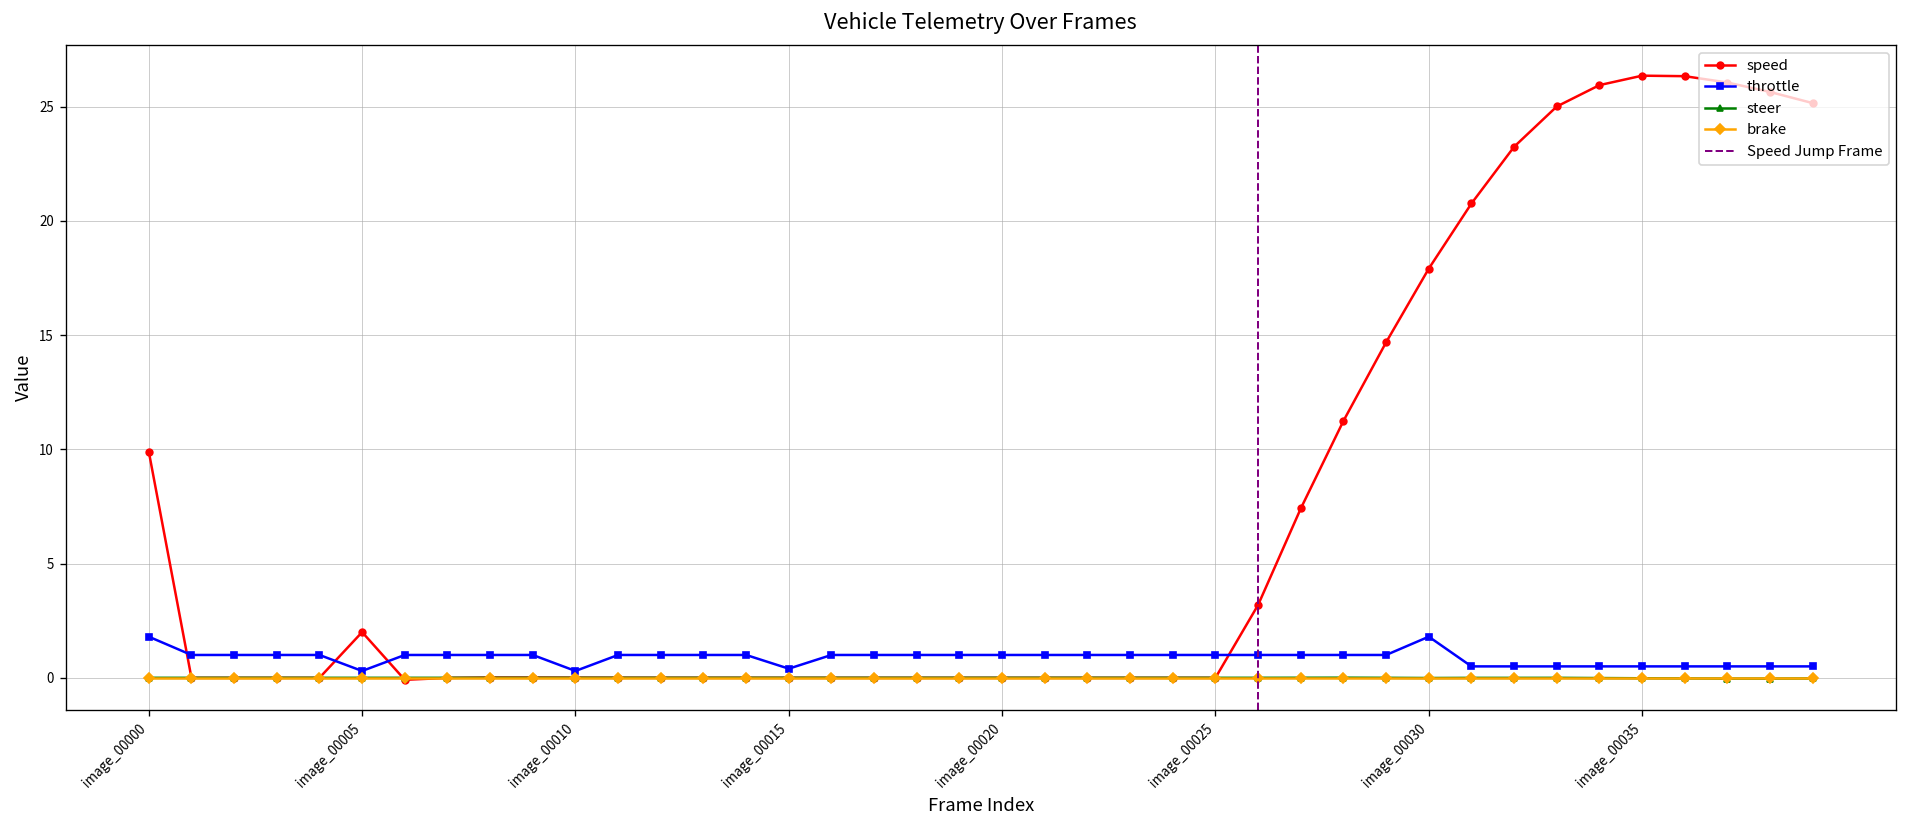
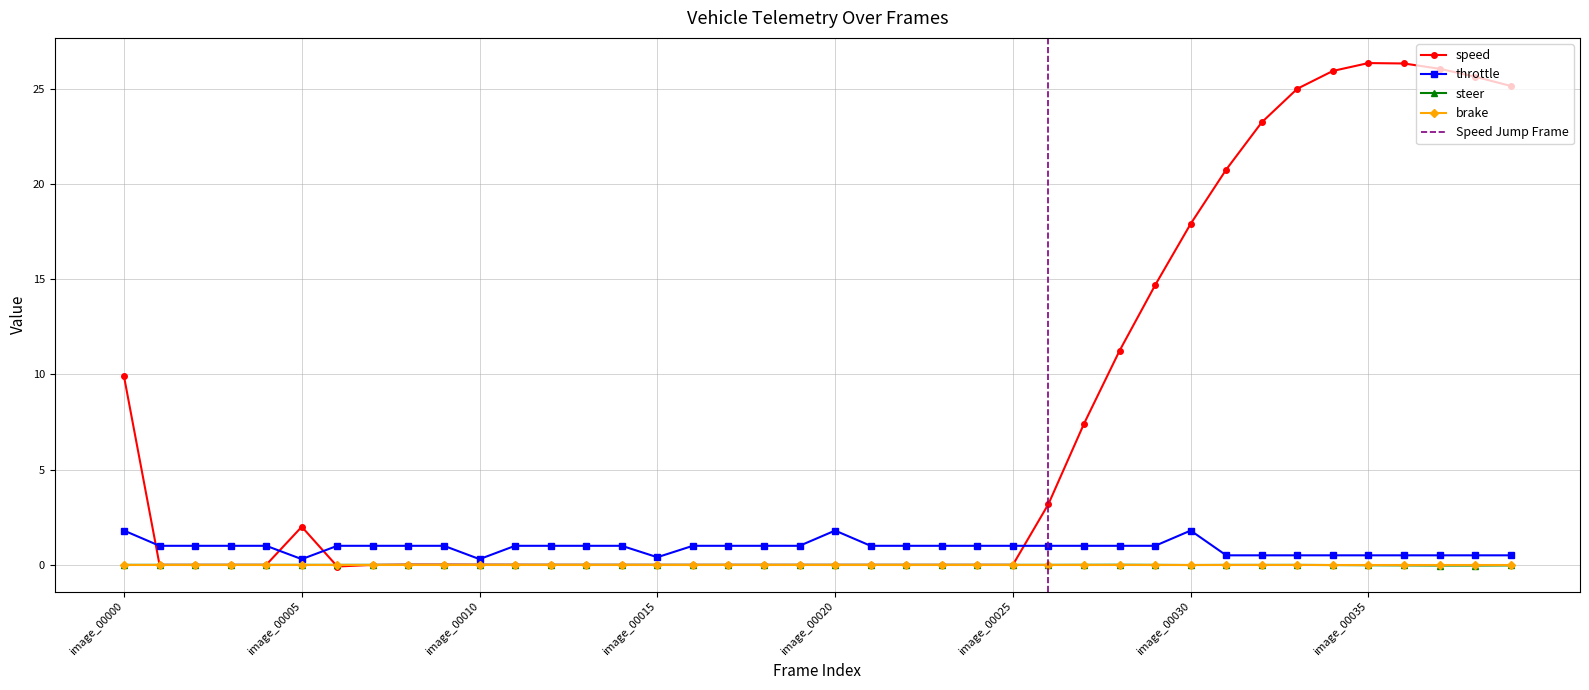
  {
    "speed": {
      "image_00000": 9.9,
      "image_00005": 2.0,
      "image_00030": 17.9,
      "image_00035": 26.4
    },
    "throttle": {
      "image_00000": 1.8,
      "image_00005": 0.3,
      "image_00010": 0.3,
      "image_00015": 0.4,
-     "image_00020": 1.0,
+     "image_00020": 1.8,
      "image_00025": 1.0,
      "image_00030": 1.8,
      "image_00035": 0.5
    }
  }
